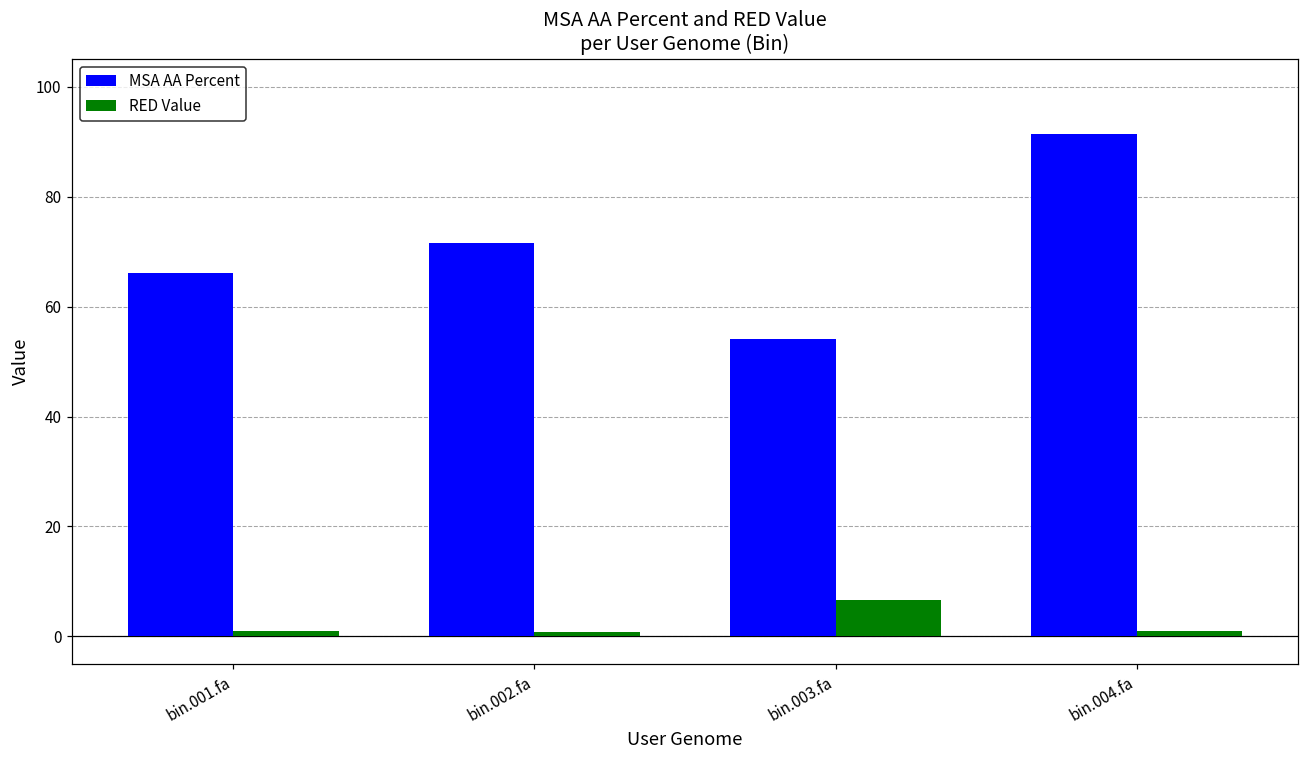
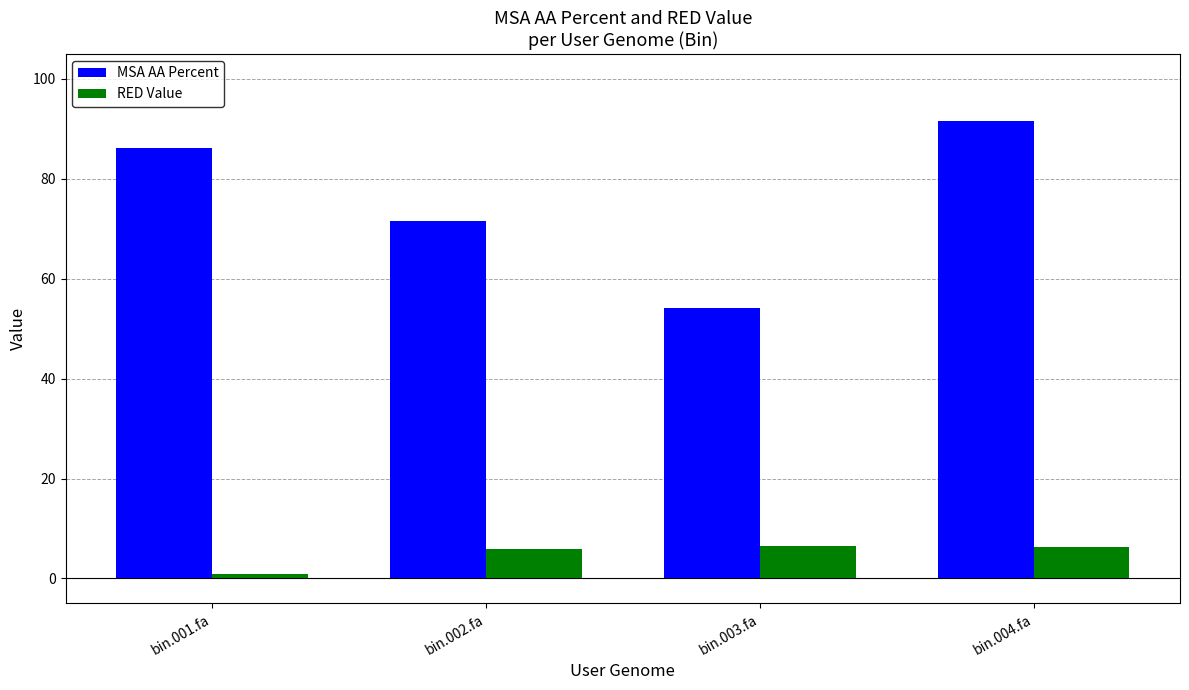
  {
    "MSA AA Percent": {
-     "bin.001.fa": 66,
+     "bin.001.fa": 86,
      "bin.002.fa": 71,
      "bin.003.fa": 54,
      "bin.004.fa": 92
    },
    "RED Value": {
      "bin.001.fa": 1,
-     "bin.002.fa": 1,
+     "bin.002.fa": 6,
      "bin.003.fa": 7,
-     "bin.004.fa": 1
+     "bin.004.fa": 6
    }
  }
